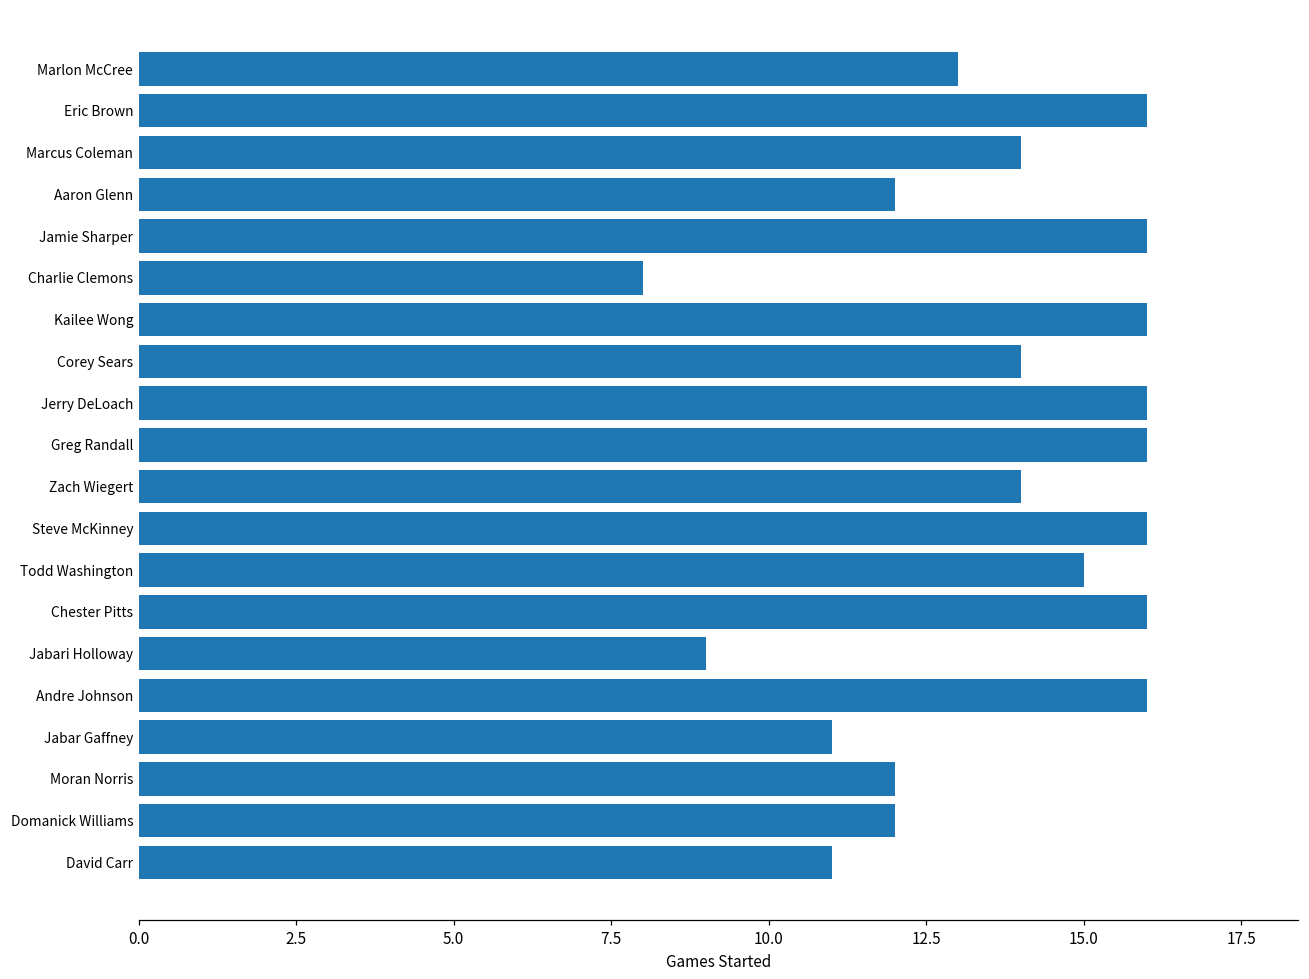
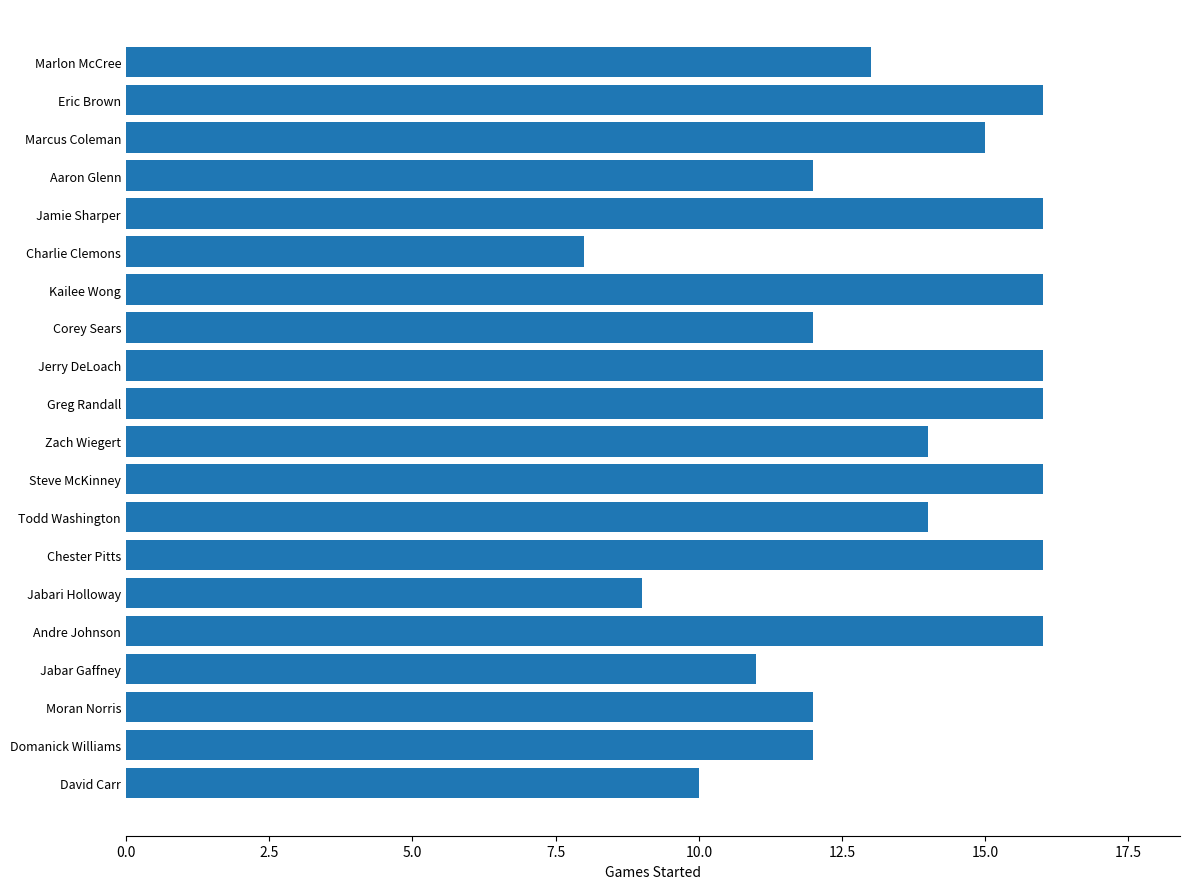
  {
    "Marlon McCree": 13,
    "Eric Brown": 16,
-   "Marcus Coleman": 14,
+   "Marcus Coleman": 15,
    "Aaron Glenn": 12,
    "Jamie Sharper": 16,
    "Charlie Clemons": 8,
    "Kailee Wong": 16,
-   "Corey Sears": 14,
+   "Corey Sears": 12,
    "Jerry DeLoach": 16,
    "Greg Randall": 16,
    "Zach Wiegert": 14,
    "Steve McKinney": 16,
-   "Todd Washington": 15,
+   "Todd Washington": 14,
    "Chester Pitts": 16,
    "Jabari Holloway": 9,
    "Andre Johnson": 16,
    "Jabar Gaffney": 11,
    "Moran Norris": 12,
    "Domanick Williams": 12,
-   "David Carr": 11
+   "David Carr": 10
  }
